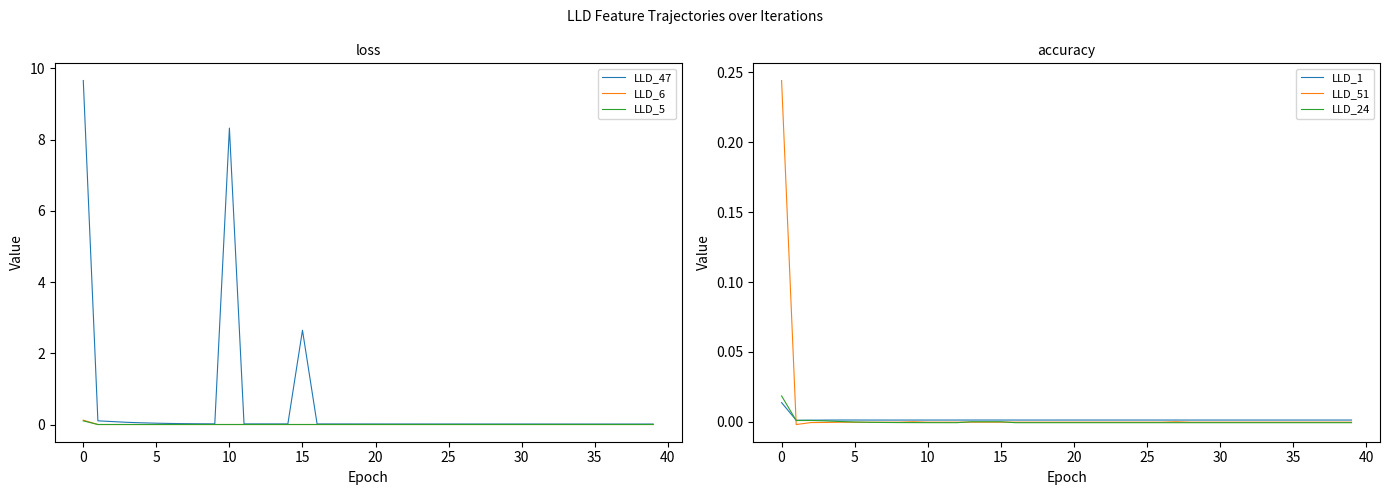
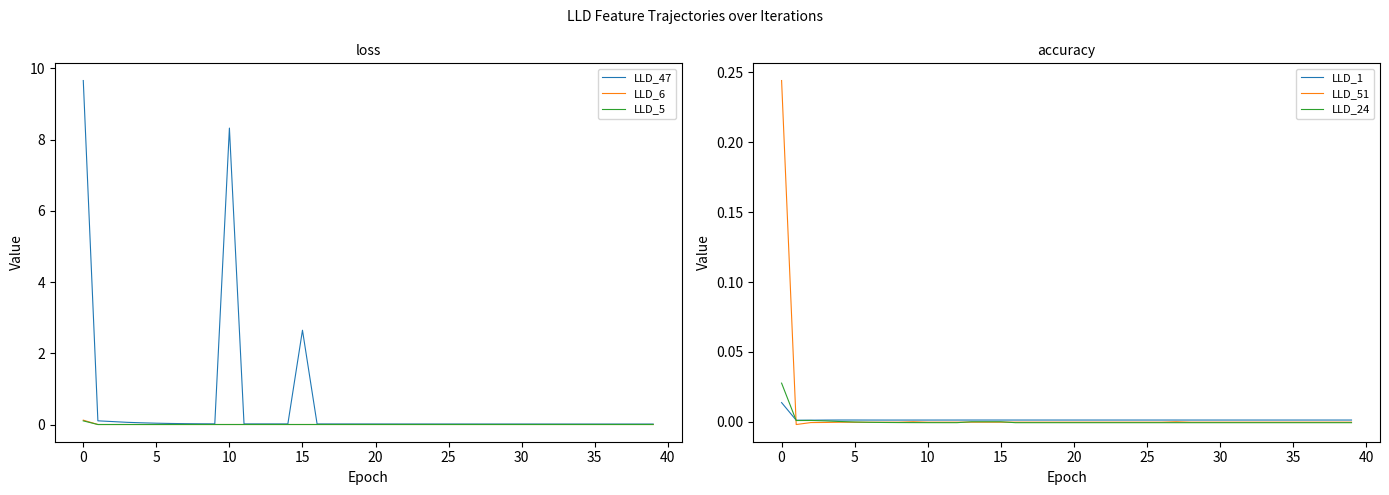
  {
    "loss": {
      "LLD_47": {
        "0": 9.7,
        "10": 8.3,
        "15": 2.6
      }
    },
    "accuracy": {
      "LLD_1": {
        "0": 0.014
      },
      "LLD_51": {
        "0": 0.244
      },
      "LLD_24": {
-       "0": 0.018
+       "0": 0.028
      }
    }
  }
